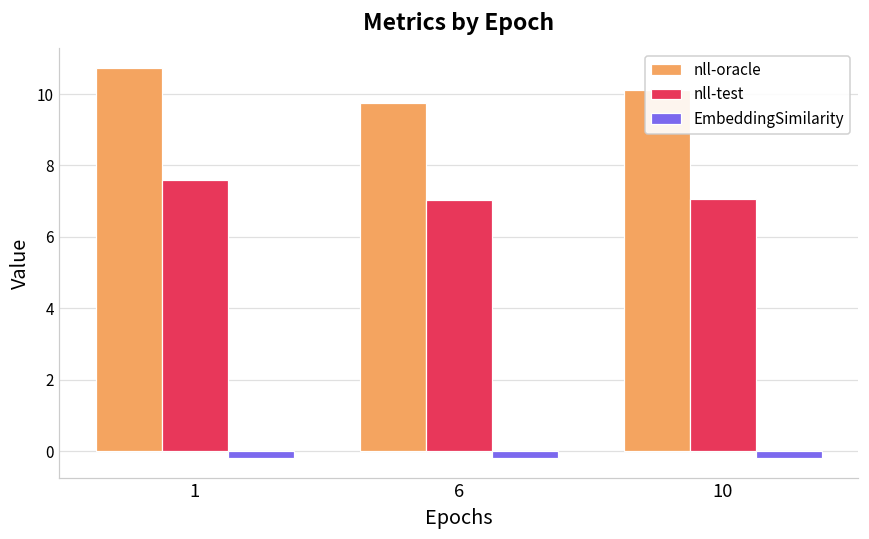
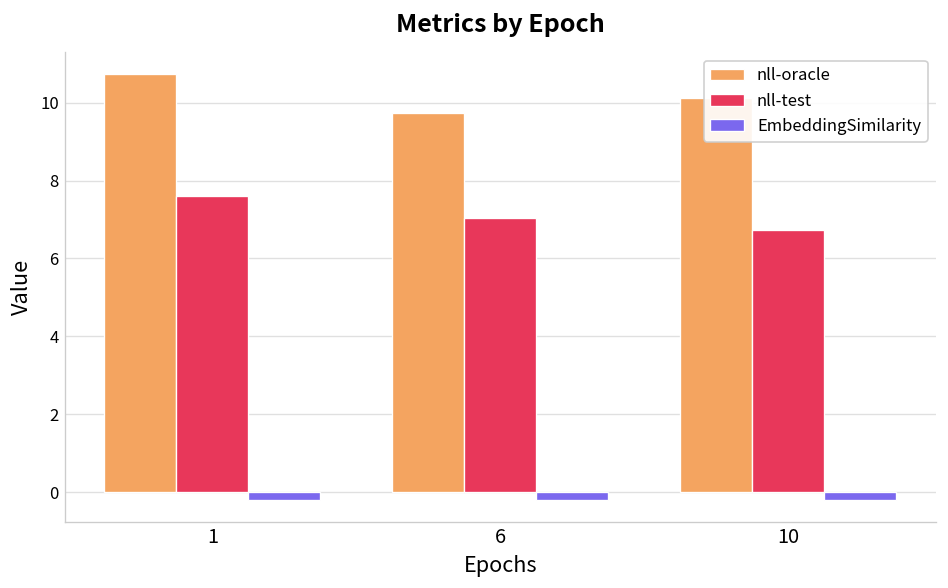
  {
    "nll-oracle": {
      "1": 10.7,
      "6": 9.7
    },
    "nll-test": {
      "1": 7.6,
      "6": 7.0,
-     "10": 7.1
+     "10": 6.7
    },
    "EmbeddingSimilarity": {
      "1": -0.2,
      "6": -0.2,
      "10": -0.2
    }
  }
